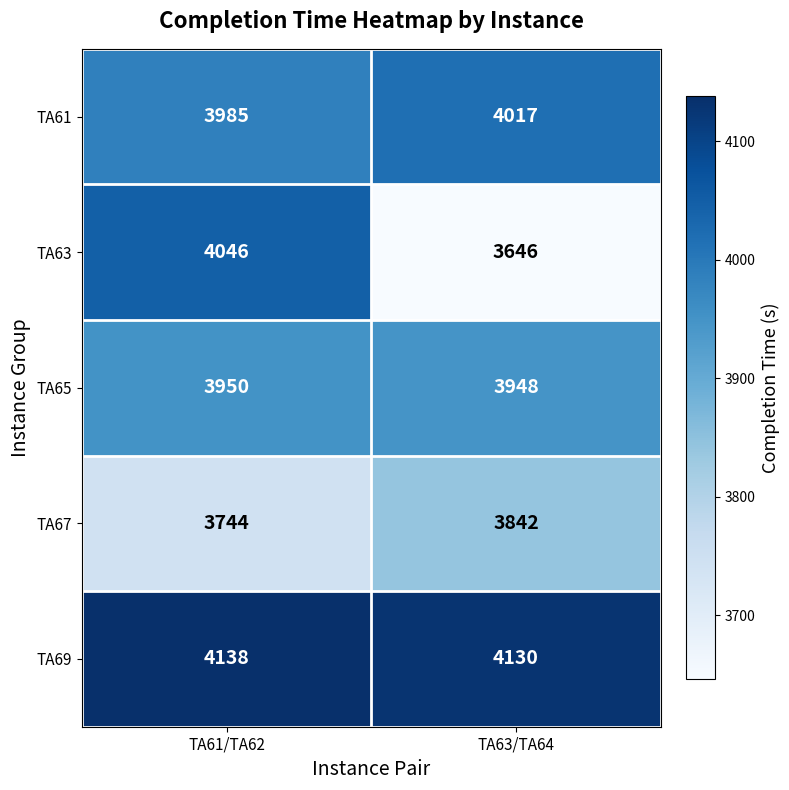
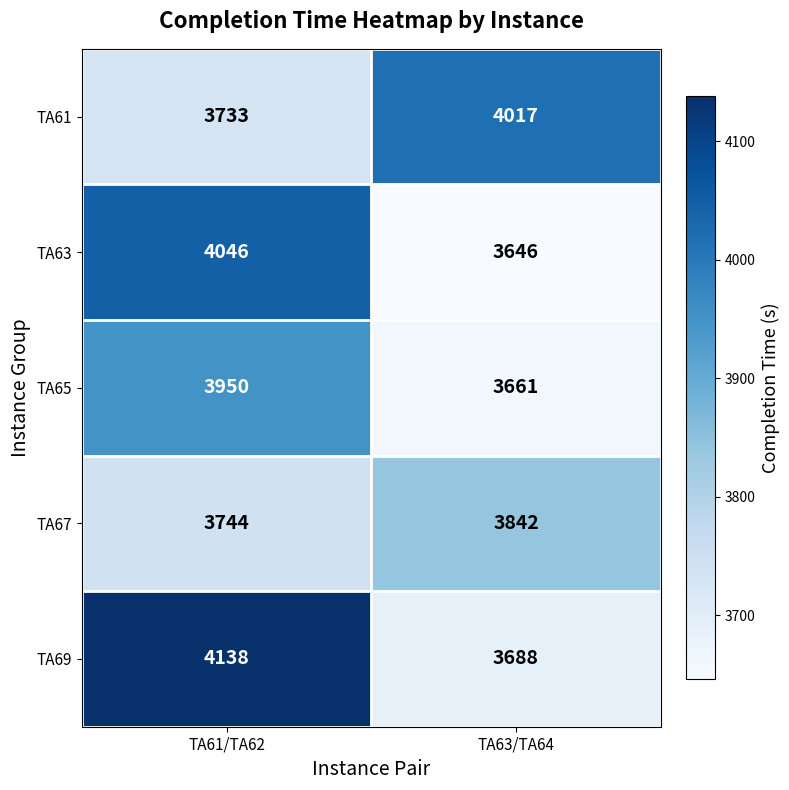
  {
    "TA61": {
-     "TA61/TA62": 3985,
+     "TA61/TA62": 3733,
      "TA63/TA64": 4017
    },
    "TA63": {
      "TA61/TA62": 4046,
      "TA63/TA64": 3646
    },
    "TA65": {
      "TA61/TA62": 3950,
-     "TA63/TA64": 3948
+     "TA63/TA64": 3661
    },
    "TA67": {
      "TA61/TA62": 3744,
      "TA63/TA64": 3842
    },
    "TA69": {
      "TA61/TA62": 4138,
-     "TA63/TA64": 4130
+     "TA63/TA64": 3688
    }
  }
